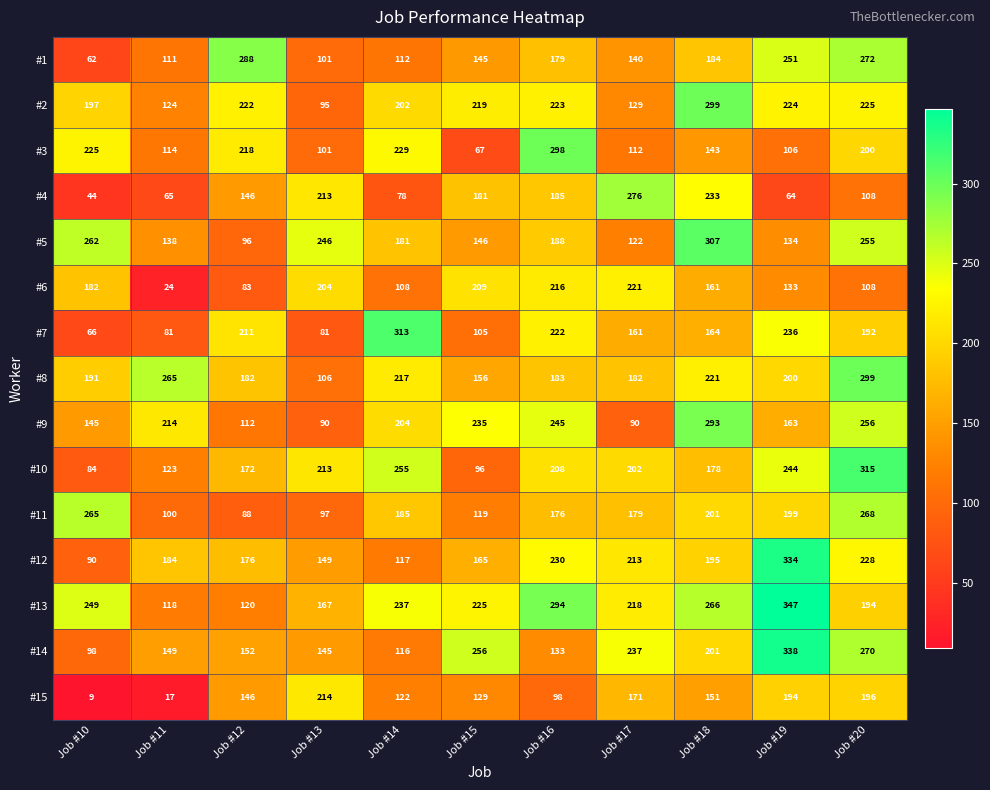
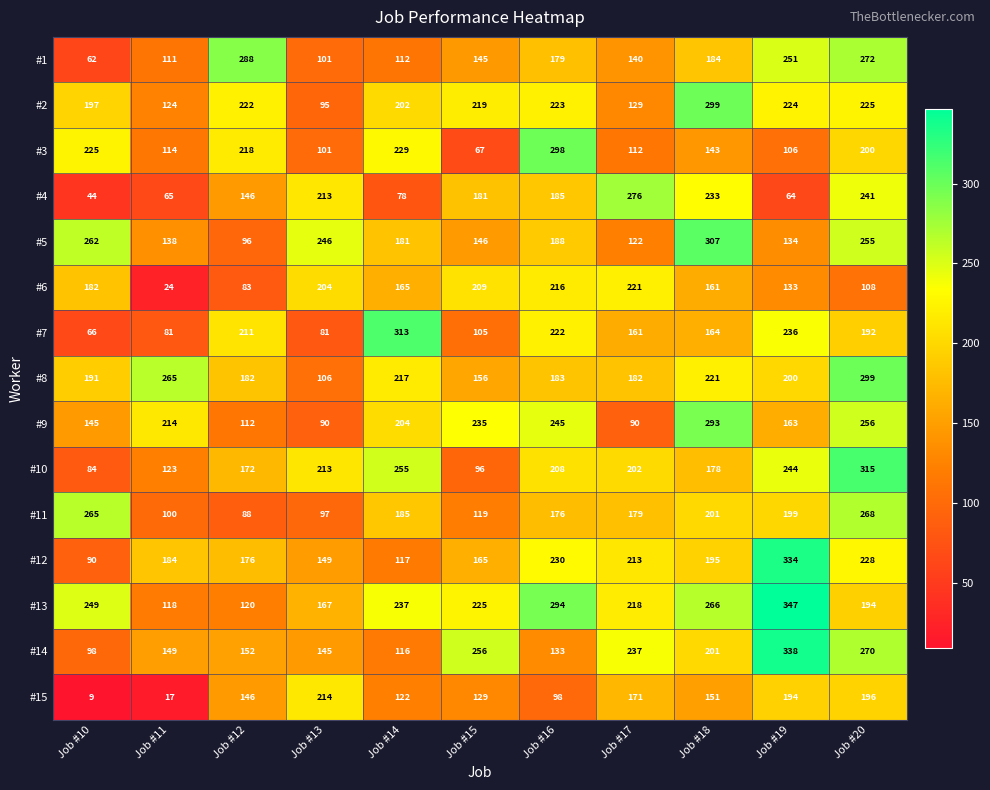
  {
    "#1": {
      "Job #10": 62,
      "Job #11": 111,
      "Job #12": 288,
      "Job #13": 101,
      "Job #14": 112,
      "Job #15": 145,
      "Job #16": 179,
      "Job #17": 140,
      "Job #18": 184,
      "Job #19": 251,
      "Job #20": 272
    },
    "#2": {
      "Job #10": 197,
      "Job #11": 124,
      "Job #12": 222,
      "Job #13": 95,
      "Job #14": 202,
      "Job #15": 219,
      "Job #16": 223,
      "Job #17": 129,
      "Job #18": 299,
      "Job #19": 224,
      "Job #20": 225
    },
    "#3": {
      "Job #10": 225,
      "Job #11": 114,
      "Job #12": 218,
      "Job #13": 101,
      "Job #14": 229,
      "Job #15": 67,
      "Job #16": 298,
      "Job #17": 112,
      "Job #18": 143,
      "Job #19": 106,
      "Job #20": 200
    },
    "#4": {
      "Job #10": 44,
      "Job #11": 65,
      "Job #12": 146,
      "Job #13": 213,
      "Job #14": 78,
      "Job #15": 181,
      "Job #16": 185,
      "Job #17": 276,
      "Job #18": 233,
      "Job #19": 64,
-     "Job #20": 108
+     "Job #20": 241
    },
    "#5": {
      "Job #10": 262,
      "Job #11": 138,
      "Job #12": 96,
      "Job #13": 246,
      "Job #14": 181,
      "Job #15": 146,
      "Job #16": 188,
      "Job #17": 122,
      "Job #18": 307,
      "Job #19": 134,
      "Job #20": 255
    },
    "#6": {
      "Job #10": 182,
      "Job #11": 24,
      "Job #12": 83,
      "Job #13": 204,
-     "Job #14": 108,
+     "Job #14": 165,
      "Job #15": 209,
      "Job #16": 216,
      "Job #17": 221,
      "Job #18": 161,
      "Job #19": 133,
      "Job #20": 108
    },
    "#7": {
      "Job #10": 66,
      "Job #11": 81,
      "Job #12": 211,
      "Job #13": 81,
      "Job #14": 313,
      "Job #15": 105,
      "Job #16": 222,
      "Job #17": 161,
      "Job #18": 164,
      "Job #19": 236,
      "Job #20": 192
    },
    "#8": {
      "Job #10": 191,
      "Job #11": 265,
      "Job #12": 182,
      "Job #13": 106,
      "Job #14": 217,
      "Job #15": 156,
      "Job #16": 183,
      "Job #17": 182,
      "Job #18": 221,
      "Job #19": 200,
      "Job #20": 299
    },
    "#9": {
      "Job #10": 145,
      "Job #11": 214,
      "Job #12": 112,
      "Job #13": 90,
      "Job #14": 204,
      "Job #15": 235,
      "Job #16": 245,
      "Job #17": 90,
      "Job #18": 293,
      "Job #19": 163,
      "Job #20": 256
    },
    "#10": {
      "Job #10": 84,
      "Job #11": 123,
      "Job #12": 172,
      "Job #13": 213,
      "Job #14": 255,
      "Job #15": 96,
      "Job #16": 208,
      "Job #17": 202,
      "Job #18": 178,
      "Job #19": 244,
      "Job #20": 315
    },
    "#11": {
      "Job #10": 265,
      "Job #11": 100,
      "Job #12": 88,
      "Job #13": 97,
      "Job #14": 185,
      "Job #15": 119,
      "Job #16": 176,
      "Job #17": 179,
      "Job #18": 201,
      "Job #19": 199,
      "Job #20": 268
    },
    "#12": {
      "Job #10": 90,
      "Job #11": 184,
      "Job #12": 176,
      "Job #13": 149,
      "Job #14": 117,
      "Job #15": 165,
      "Job #16": 230,
      "Job #17": 213,
      "Job #18": 195,
      "Job #19": 334,
      "Job #20": 228
    },
    "#13": {
      "Job #10": 249,
      "Job #11": 118,
      "Job #12": 120,
      "Job #13": 167,
      "Job #14": 237,
      "Job #15": 225,
      "Job #16": 294,
      "Job #17": 218,
      "Job #18": 266,
      "Job #19": 347,
      "Job #20": 194
    },
    "#14": {
      "Job #10": 98,
      "Job #11": 149,
      "Job #12": 152,
      "Job #13": 145,
      "Job #14": 116,
      "Job #15": 256,
      "Job #16": 133,
      "Job #17": 237,
      "Job #18": 201,
      "Job #19": 338,
      "Job #20": 270
    },
    "#15": {
      "Job #10": 9,
      "Job #11": 17,
      "Job #12": 146,
      "Job #13": 214,
      "Job #14": 122,
      "Job #15": 129,
      "Job #16": 98,
      "Job #17": 171,
      "Job #18": 151,
      "Job #19": 194,
      "Job #20": 196
    }
  }
